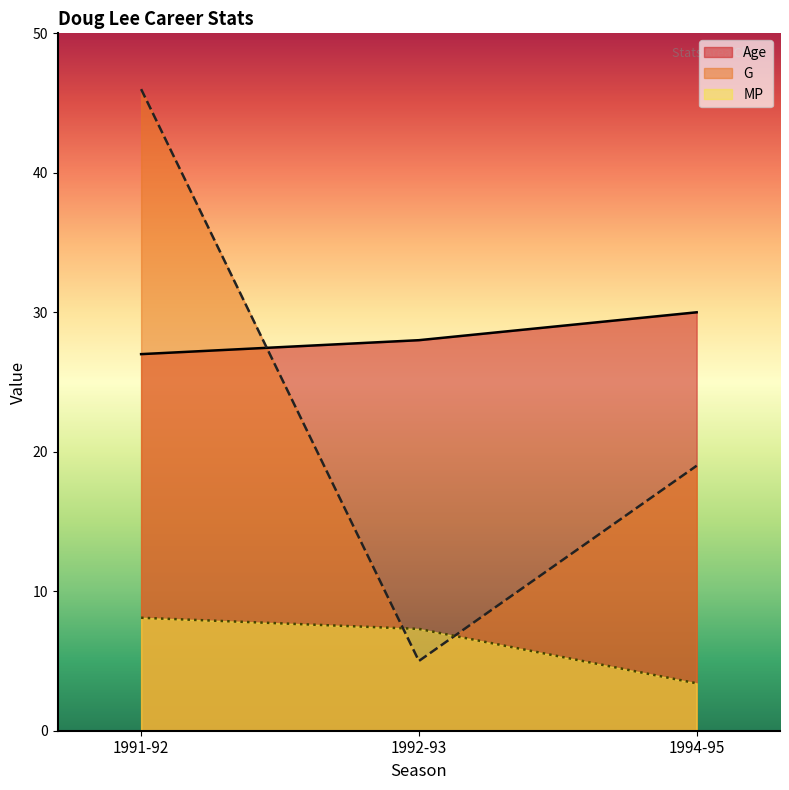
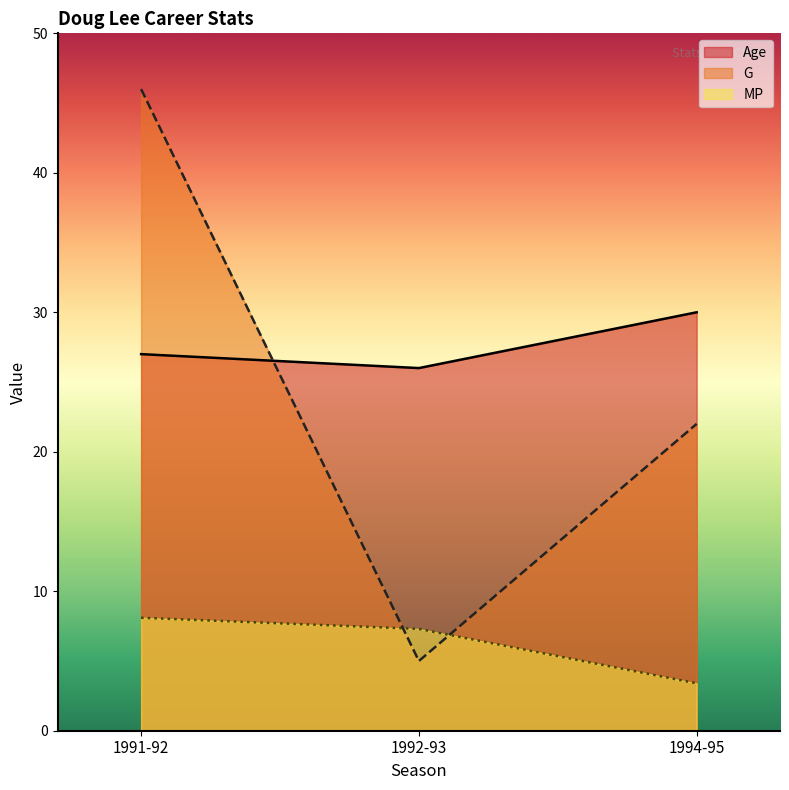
  {
    "Age": {
      "1991-92": 27,
-     "1992-93": 28,
+     "1992-93": 26,
      "1994-95": 30
    },
    "G": {
      "1991-92": 46,
      "1992-93": 5,
-     "1994-95": 19
+     "1994-95": 22
    },
    "MP": {
      "1991-92": 8,
      "1992-93": 7.3,
      "1994-95": 3.4
    }
  }
